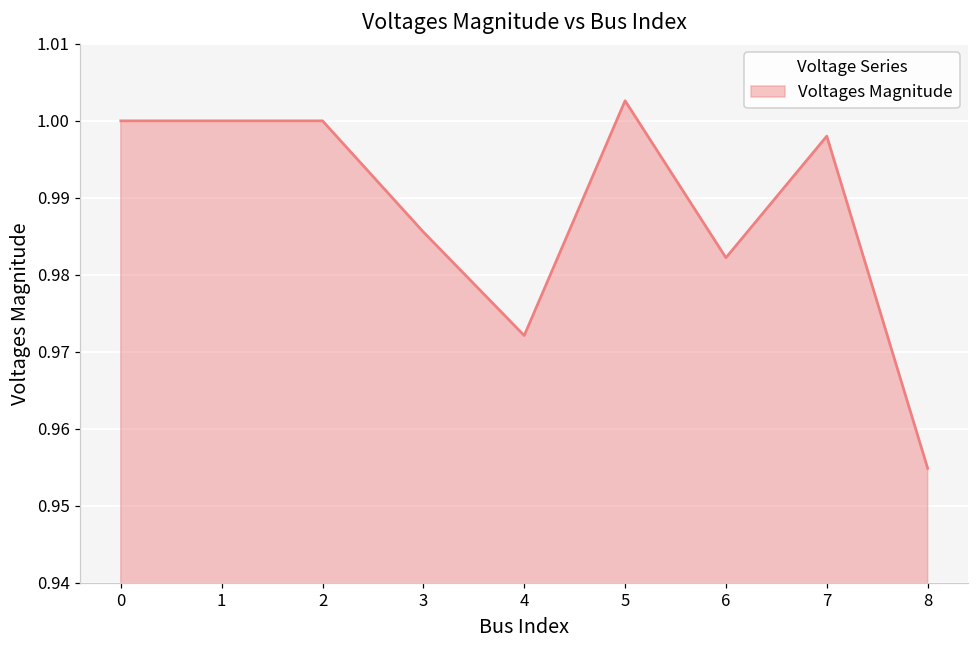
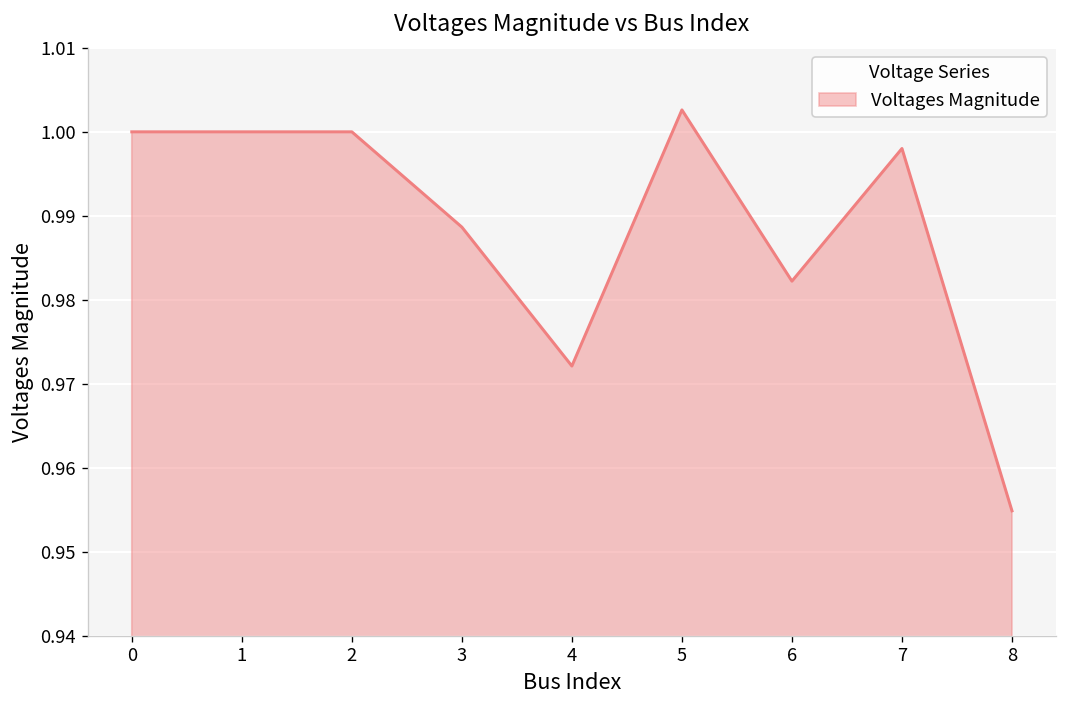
  {
    "0": 1.000,
    "1": 1.000,
    "2": 1.000,
-   "3": 0.986,
+   "3": 0.989,
    "4": 0.972,
    "5": 1.003,
    "6": 0.982,
    "7": 0.998,
    "8": 0.955
  }
